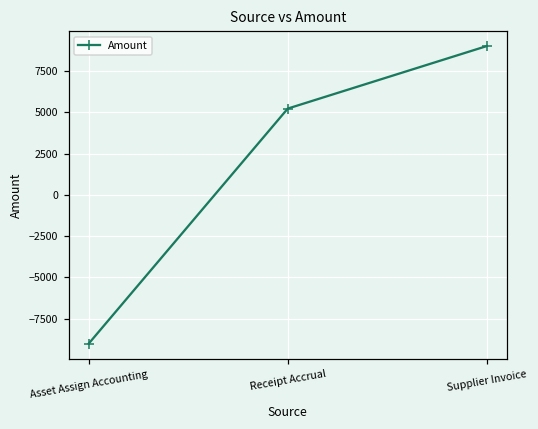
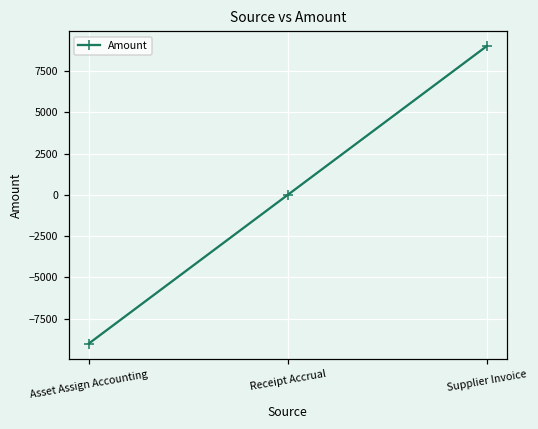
  {
    "Asset Assign Accounting": -9000,
-   "Receipt Accrual": 5200,
+   "Receipt Accrual": 0,
    "Supplier Invoice": 9000
  }
